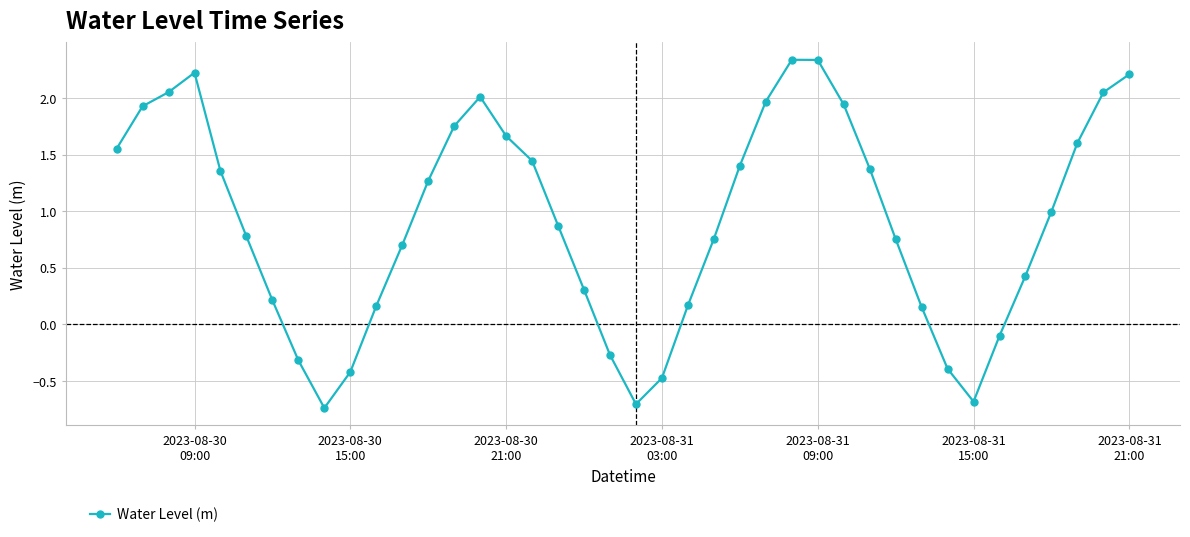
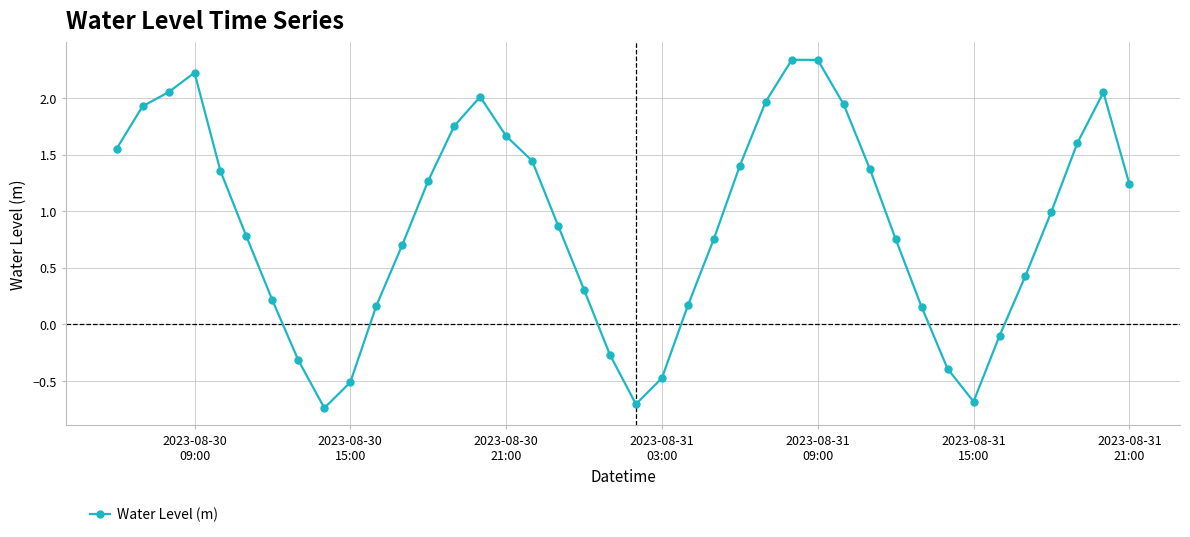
  {
    "2023-08-30 09:00": 2.22,
-   "2023-08-30 15:00": -0.42,
+   "2023-08-30 15:00": -0.51,
    "2023-08-30 21:00": 1.66,
    "2023-08-31 03:00": -0.47,
    "2023-08-31 09:00": 2.34,
    "2023-08-31 15:00": -0.68,
-   "2023-08-31 21:00": 2.21
+   "2023-08-31 21:00": 1.24
  }
